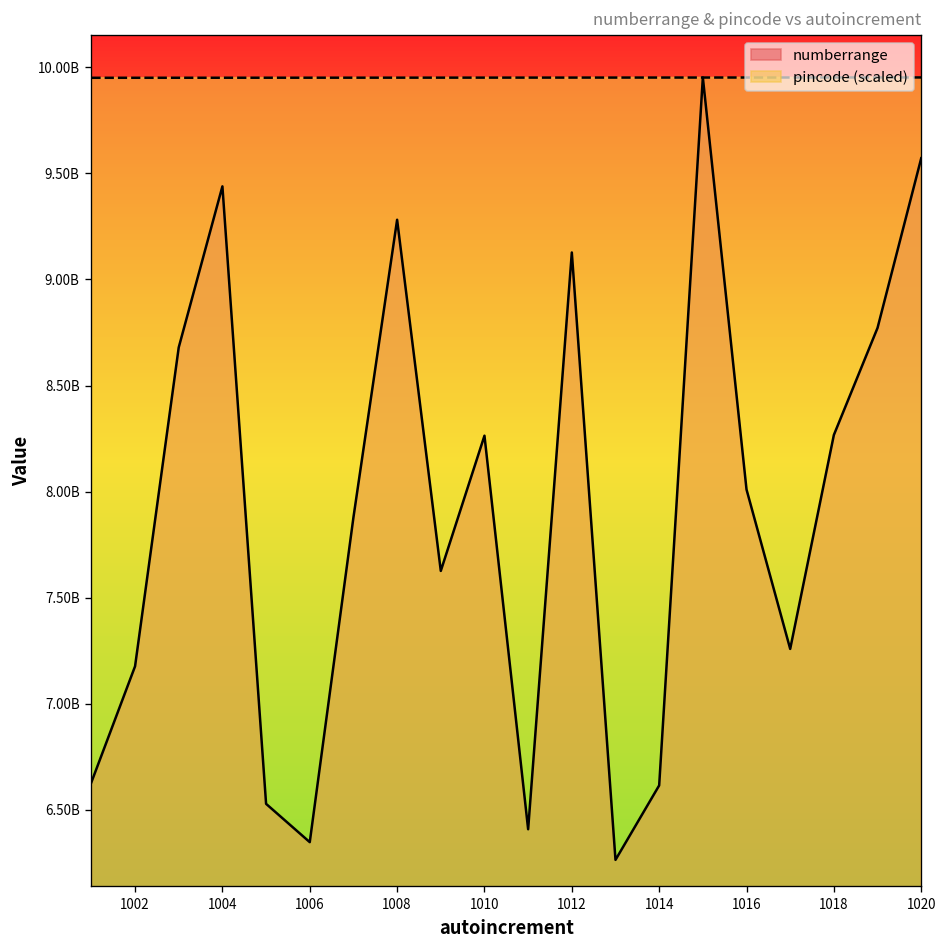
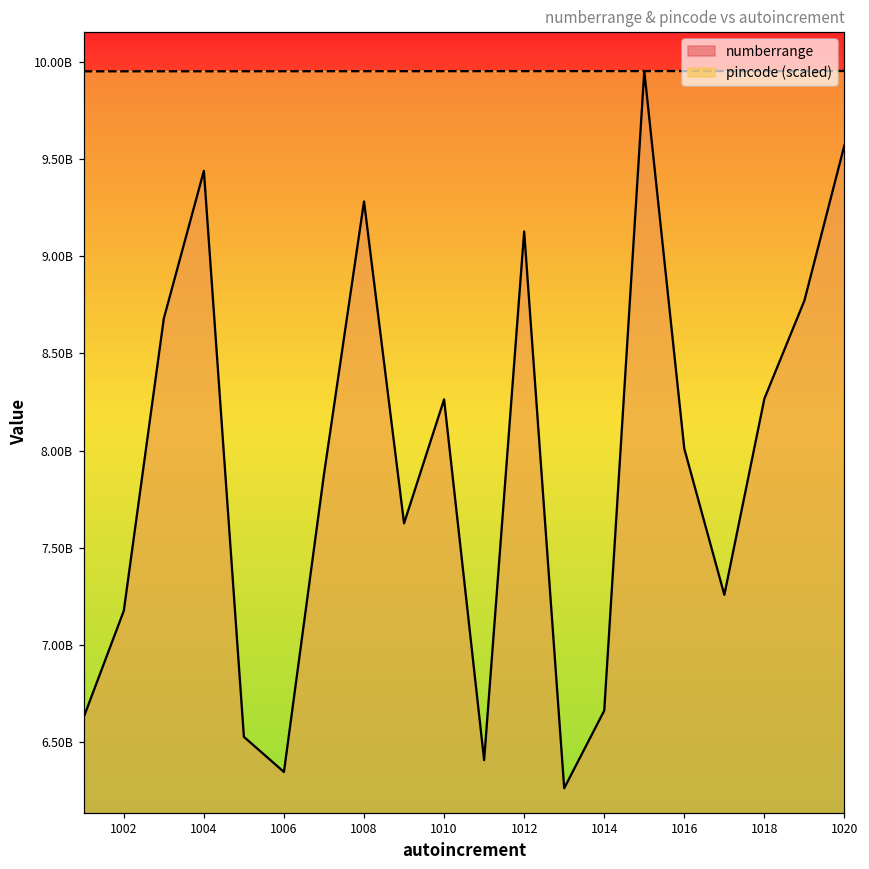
  {
    "numberrange": {
      "1002": 7180000000,
      "1004": 9440000000,
      "1006": 6350000000,
      "1008": 9280000000,
      "1010": 8260000000,
      "1012": 9130000000,
-     "1014": 6620000000,
+     "1014": 6660000000,
      "1016": 8010000000,
      "1018": 8270000000,
      "1020": 9570000000
    },
    "pincode (scaled)": {
      "1002": 9950000000,
      "1004": 9950000000,
      "1006": 9950000000,
      "1008": 9950000000,
      "1010": 9950000000,
      "1012": 9950000000,
      "1014": 9950000000,
      "1020": 9950000000
    }
  }
